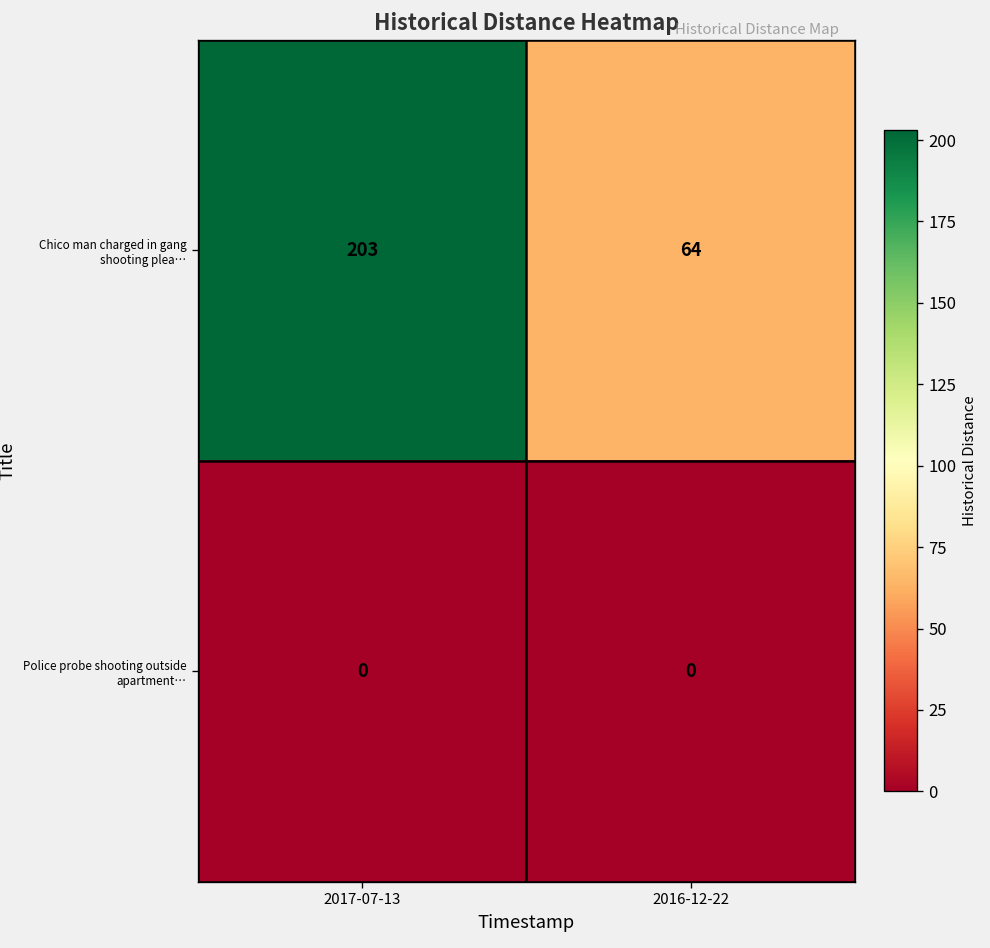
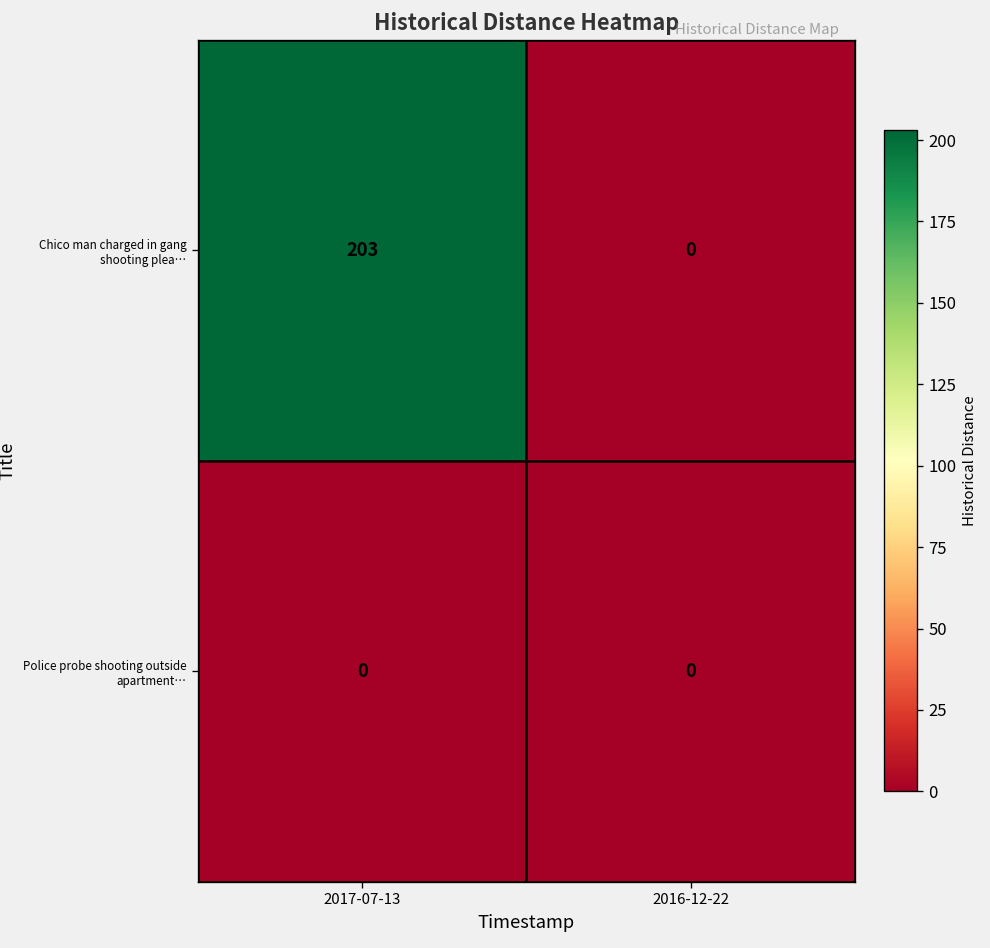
  {
    "Chico man charged in gang shooting plea…": {
      "2017-07-13": 203,
-     "2016-12-22": 64
+     "2016-12-22": 0
    },
    "Police probe shooting outside apartment…": {
      "2017-07-13": 0,
      "2016-12-22": 0
    }
  }
